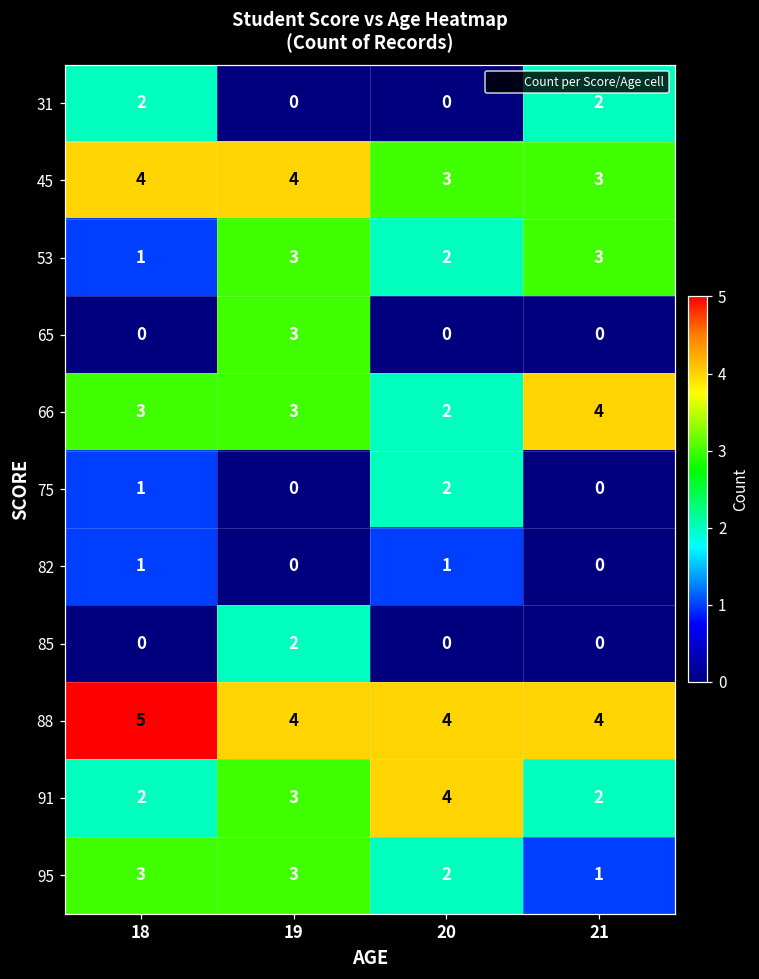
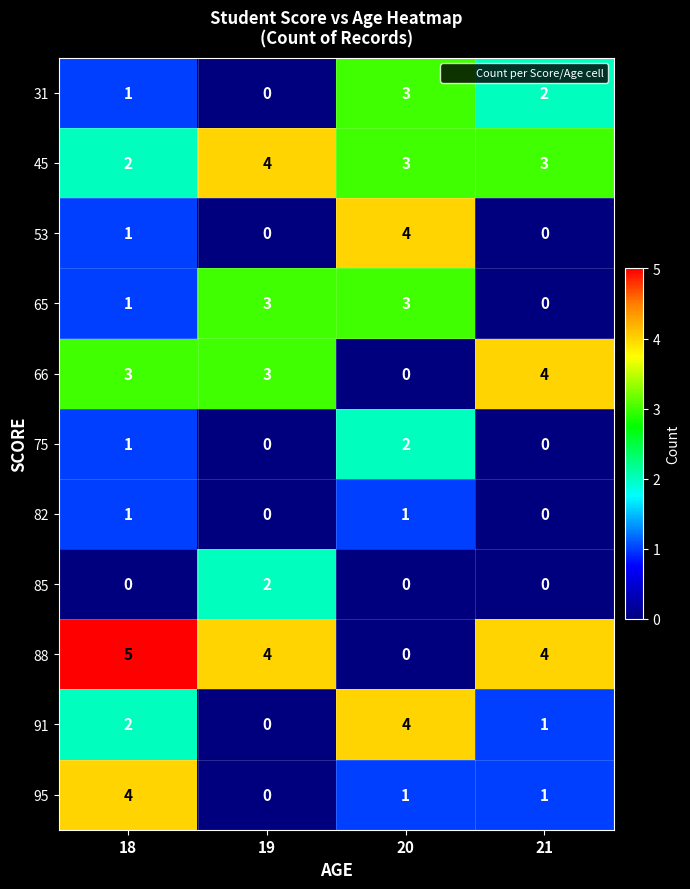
  {
    "31": {
-     "18": 2,
+     "18": 1,
      "19": 0,
-     "20": 0,
+     "20": 3,
      "21": 2
    },
    "45": {
-     "18": 4,
+     "18": 2,
      "19": 4,
      "20": 3,
      "21": 3
    },
    "53": {
      "18": 1,
-     "19": 3,
-     "20": 2,
-     "21": 3
+     "19": 0,
+     "20": 4,
+     "21": 0
    },
    "65": {
-     "18": 0,
+     "18": 1,
      "19": 3,
-     "20": 0,
+     "20": 3,
      "21": 0
    },
    "66": {
      "18": 3,
      "19": 3,
-     "20": 2,
+     "20": 0,
      "21": 4
    },
    "75": {
      "18": 1,
      "19": 0,
      "20": 2,
      "21": 0
    },
    "82": {
      "18": 1,
      "19": 0,
      "20": 1,
      "21": 0
    },
    "85": {
      "18": 0,
      "19": 2,
      "20": 0,
      "21": 0
    },
    "88": {
      "18": 5,
      "19": 4,
-     "20": 4,
+     "20": 0,
      "21": 4
    },
    "91": {
      "18": 2,
-     "19": 3,
+     "19": 0,
      "20": 4,
-     "21": 2
+     "21": 1
    },
    "95": {
-     "18": 3,
-     "19": 3,
-     "20": 2,
+     "18": 4,
+     "19": 0,
+     "20": 1,
      "21": 1
    }
  }
